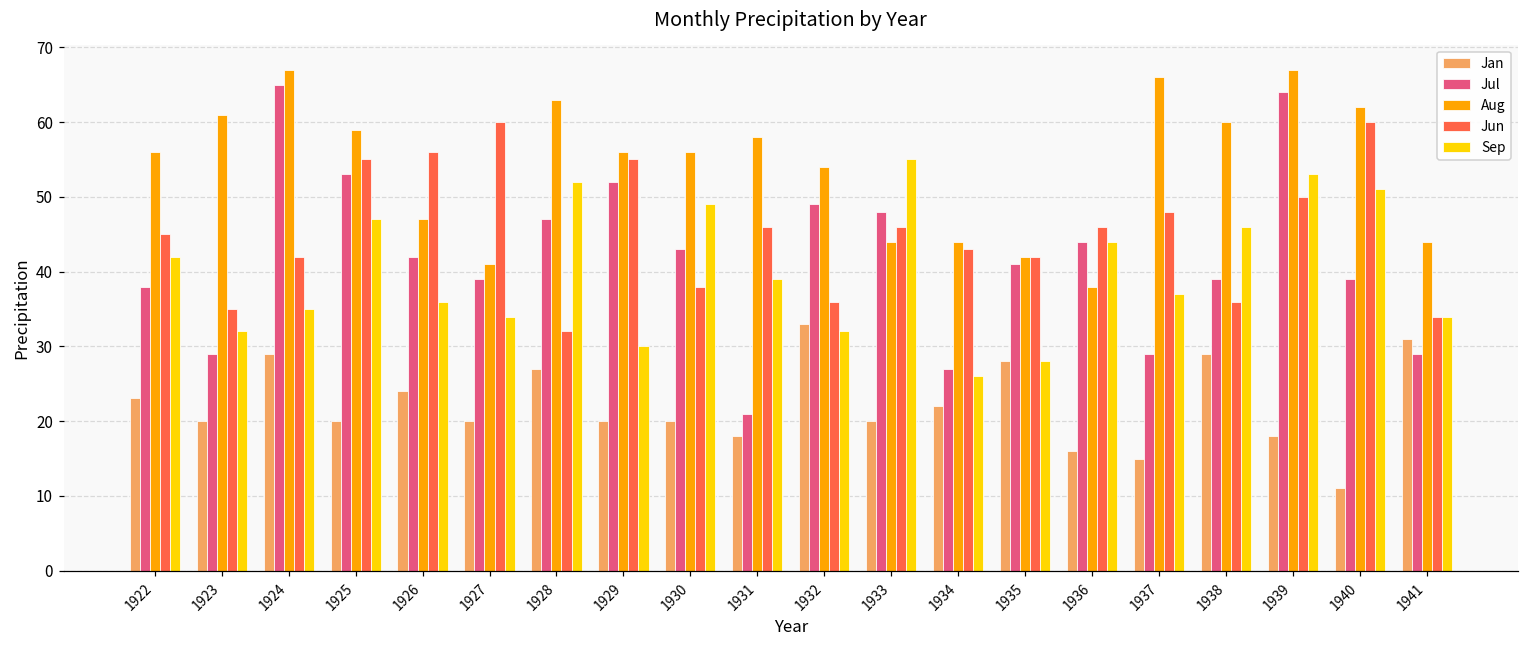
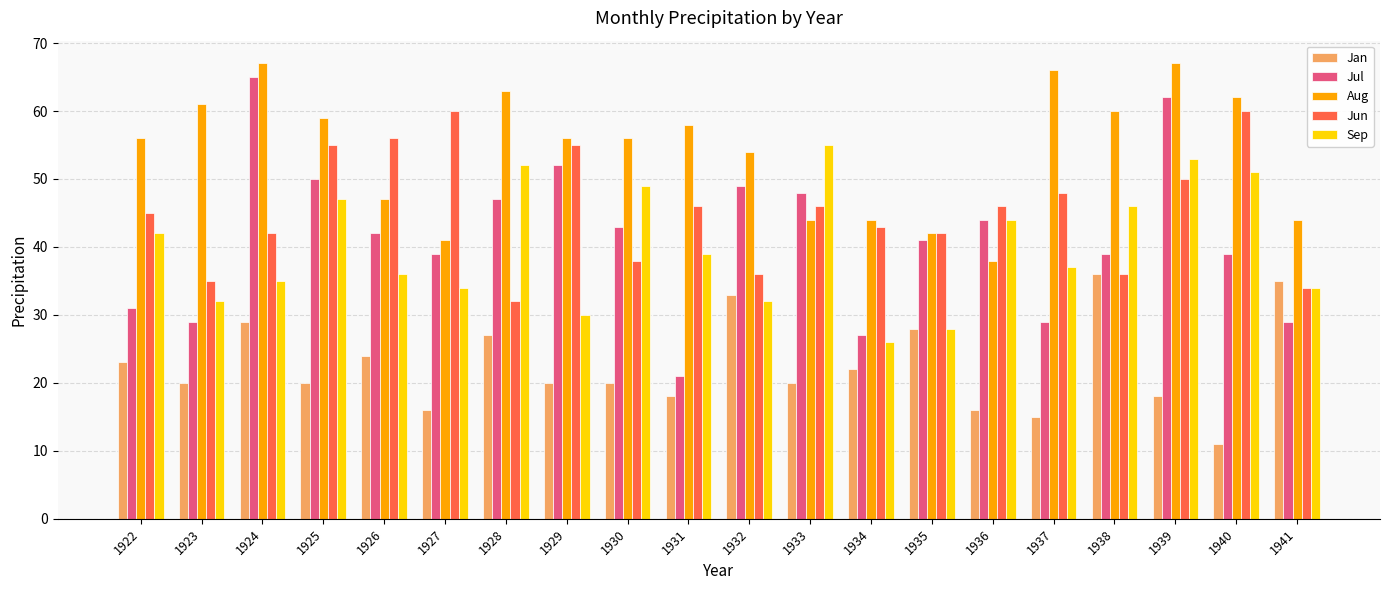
  {
    "Jan": {
      "1922": 23,
      "1923": 20,
      "1924": 29,
      "1925": 20,
      "1926": 24,
-     "1927": 20,
+     "1927": 16,
      "1928": 27,
      "1929": 20,
      "1930": 20,
      "1931": 18,
      "1932": 33,
      "1933": 20,
      "1934": 22,
      "1935": 28,
      "1936": 16,
      "1937": 15,
-     "1938": 29,
+     "1938": 36,
      "1939": 18,
      "1940": 11,
-     "1941": 31
+     "1941": 35
    },
    "Jul": {
-     "1922": 38,
+     "1922": 31,
      "1923": 29,
      "1924": 65,
-     "1925": 53,
+     "1925": 50,
      "1926": 42,
      "1927": 39,
      "1928": 47,
      "1929": 52,
      "1930": 43,
      "1931": 21,
      "1932": 49,
      "1933": 48,
      "1934": 27,
      "1935": 41,
      "1936": 44,
      "1937": 29,
      "1938": 39,
-     "1939": 64,
+     "1939": 62,
      "1940": 39,
      "1941": 29
    },
    "Jun": {
      "1922": 45,
      "1923": 35,
      "1924": 42,
      "1925": 55,
      "1926": 56,
      "1927": 60,
      "1928": 32,
      "1929": 55,
      "1930": 38,
      "1931": 46,
      "1932": 36,
      "1933": 46,
      "1934": 43,
      "1935": 42,
      "1936": 46,
      "1937": 48,
      "1938": 36,
      "1939": 50,
      "1940": 60,
      "1941": 34
    }
  }
